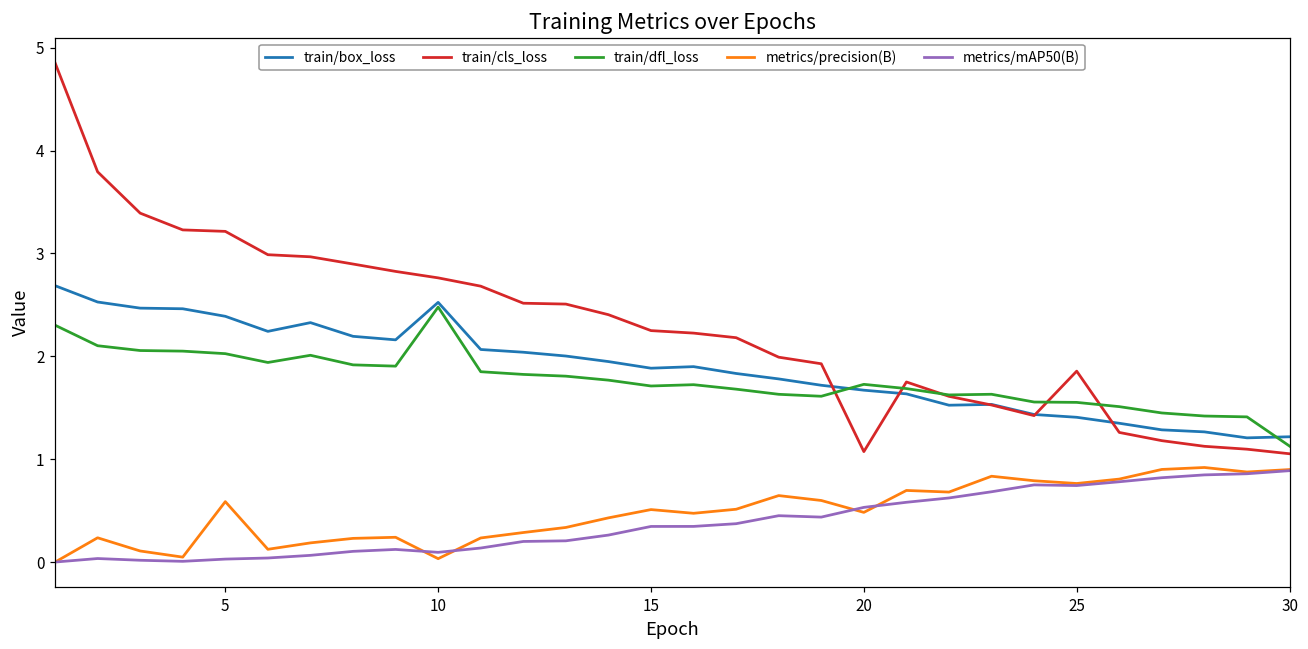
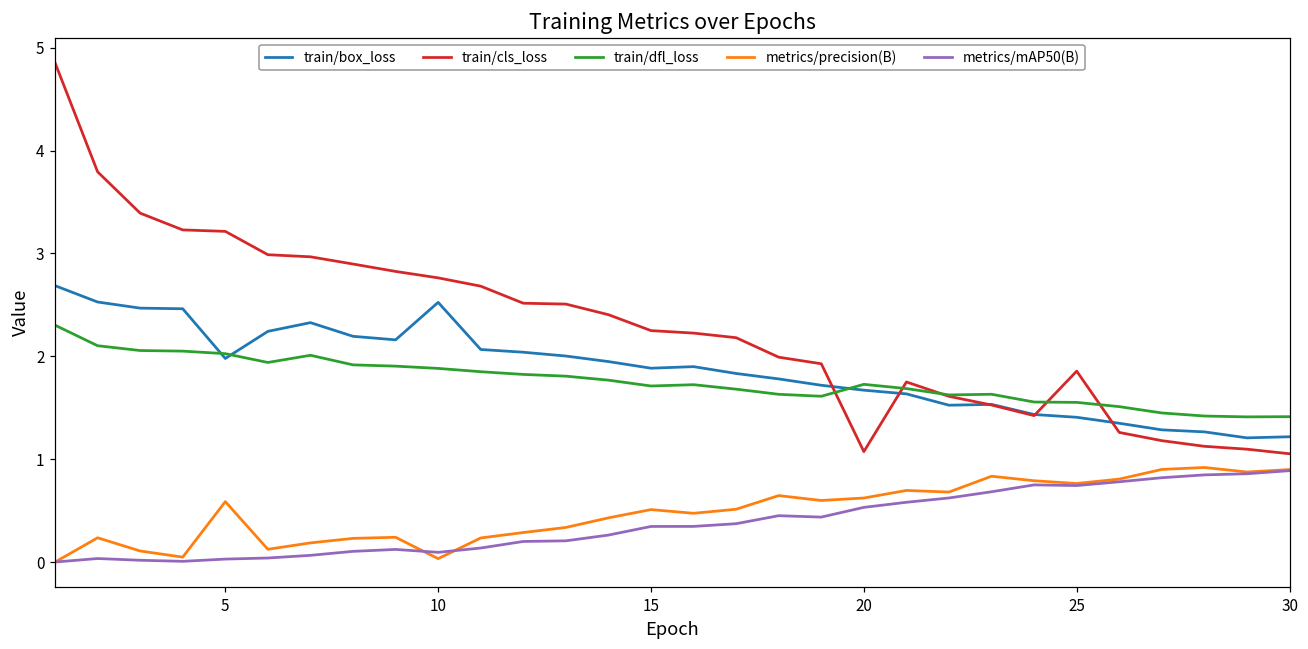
  {
    "train/box_loss": {
-     "5": 2.4,
+     "5": 2.0,
      "10": 2.5,
      "15": 1.9,
      "20": 1.7,
      "25": 1.4,
      "30": 1.2
    },
    "train/cls_loss": {
      "5": 3.2,
      "10": 2.8,
      "15": 2.3,
      "20": 1.1,
      "25": 1.9,
      "30": 1.1
    },
    "train/dfl_loss": {
      "5": 2.0,
-     "10": 2.5,
+     "10": 1.9,
      "15": 1.7,
      "20": 1.7,
      "25": 1.6,
-     "30": 1.1
+     "30": 1.4
    },
    "metrics/precision(B)": {
      "5": 0.6,
      "10": 0.0,
      "15": 0.5,
-     "20": 0.5
+     "20": 0.6
    },
    "metrics/mAP50(B)": {
      "5": 0.0,
      "10": 0.1,
      "15": 0.3,
      "20": 0.5
    }
  }
